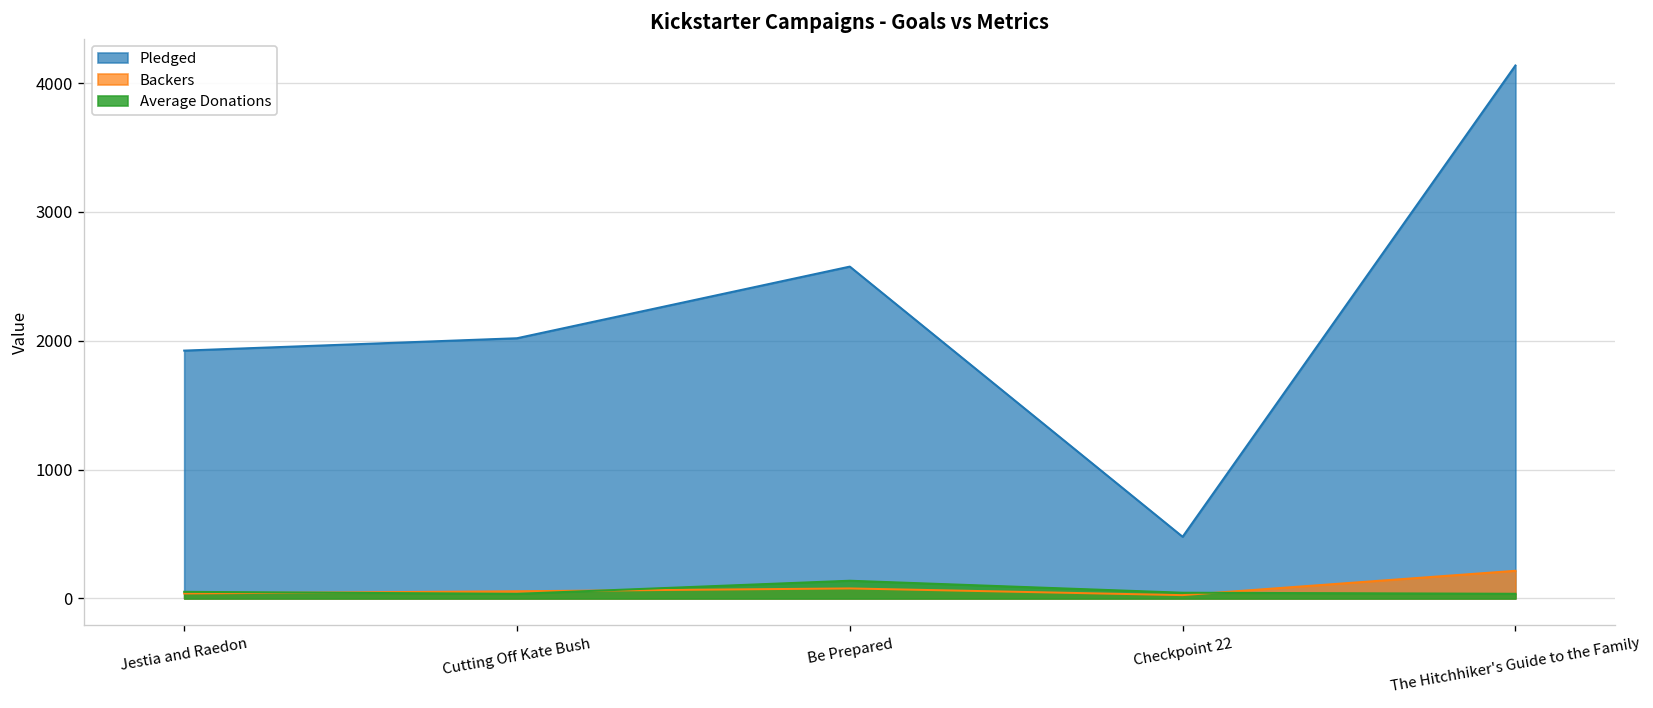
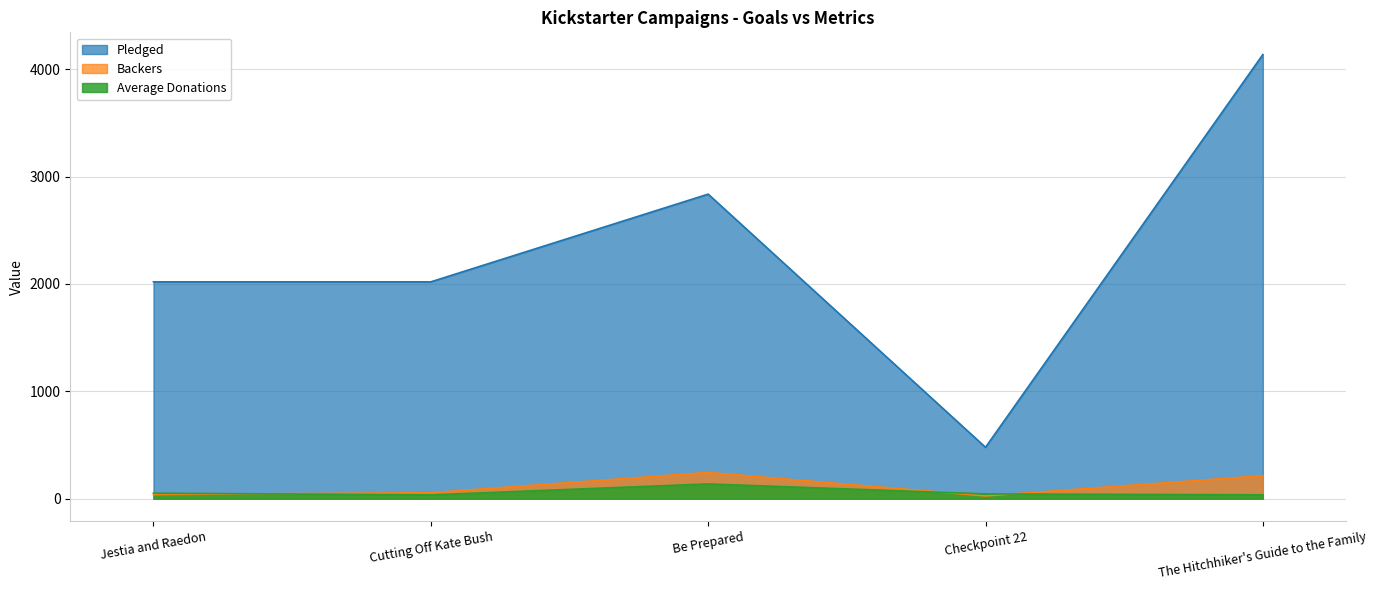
  {
    "Pledged": {
-     "Jestia and Raedon": 1920,
+     "Jestia and Raedon": 2020,
      "Cutting Off Kate Bush": 2020,
-     "Be Prepared": 2580,
+     "Be Prepared": 2840,
      "Checkpoint 22": 480,
      "The Hitchhiker's Guide to the Family": 4140
    },
    "Backers": {
-     "Be Prepared": 80,
+     "Be Prepared": 250,
      "The Hitchhiker's Guide to the Family": 220
    },
    "Average Donations": {
      "Be Prepared": 140,
      "The Hitchhiker's Guide to the Family": 40
    }
  }
